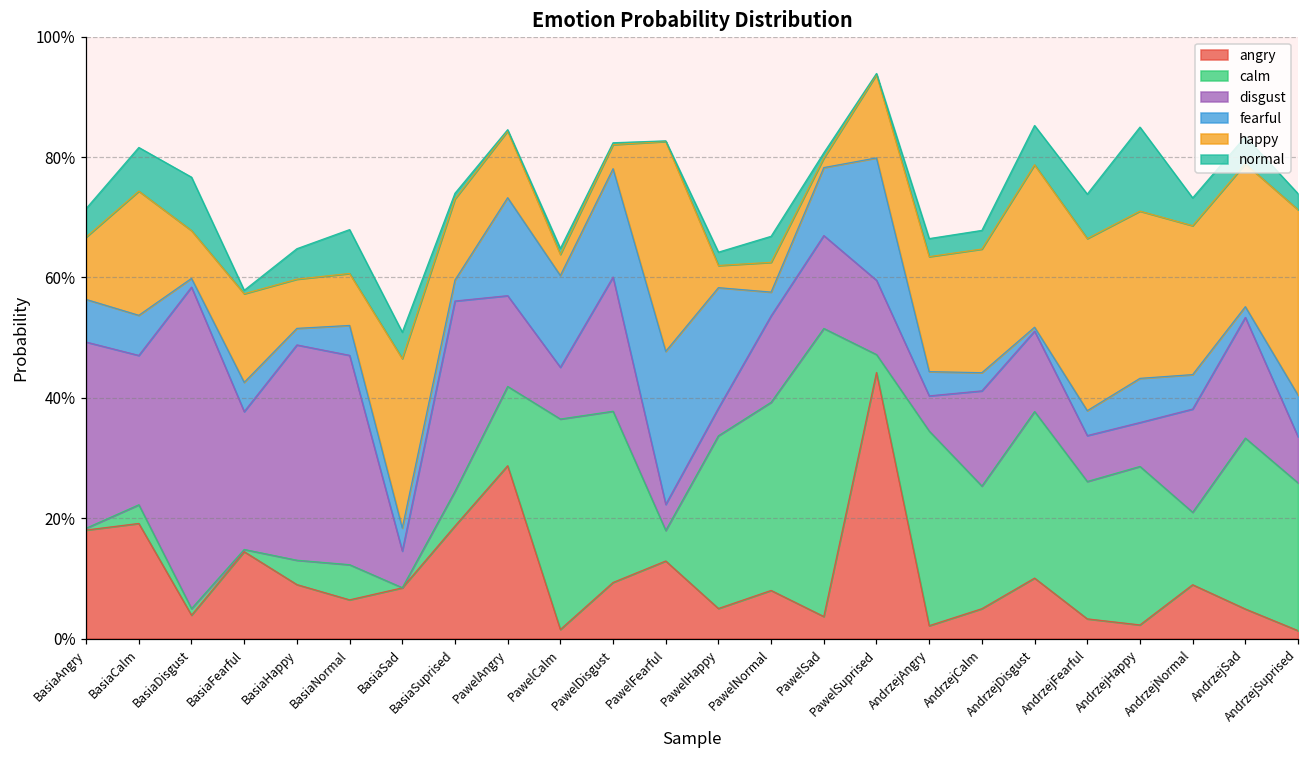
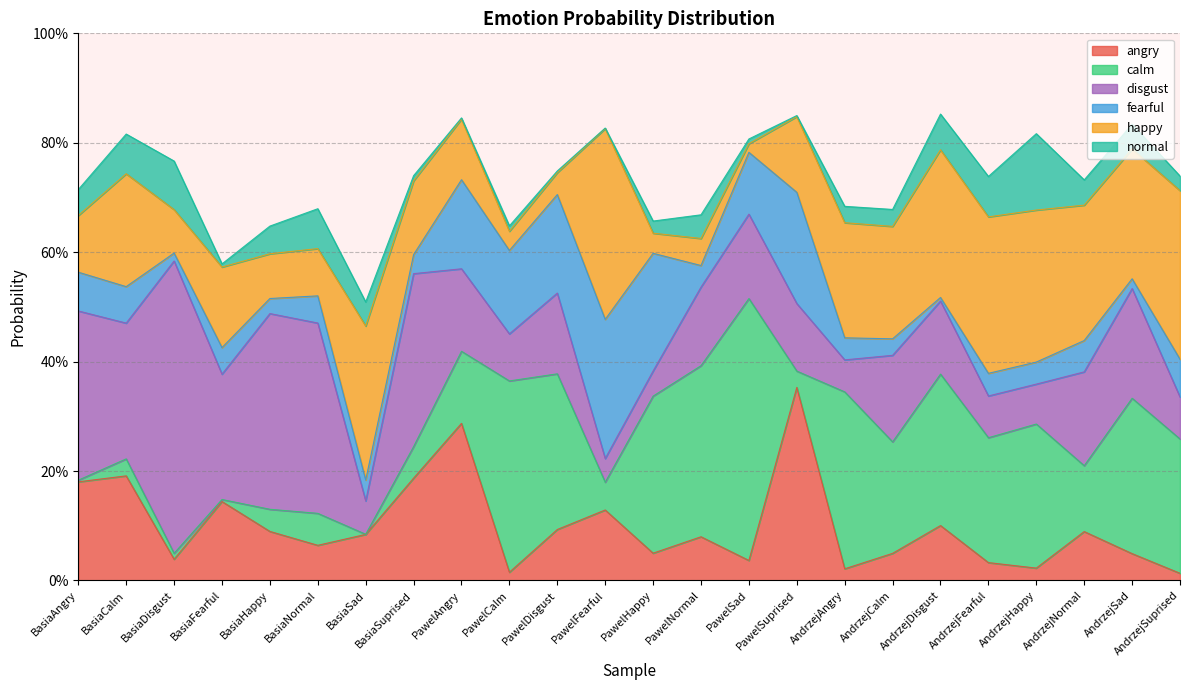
  {
    "angry": {
      "BasiaCalm": "19%",
      "BasiaDisgust": "4%",
      "BasiaHappy": "9%",
      "BasiaNormal": "6%",
      "BasiaSuprised": "19%",
      "PawelAngry": "29%",
      "PawelCalm": "1%",
      "PawelDisgust": "9%",
      "PawelFearful": "13%",
      "PawelHappy": "5%",
      "PawelNormal": "8%",
      "PawelSad": "4%",
-     "PawelSuprised": "44%",
+     "PawelSuprised": "35%",
      "AndrzejAngry": "2%",
      "AndrzejCalm": "5%",
      "AndrzejDisgust": "10%",
      "AndrzejFearful": "3%",
      "AndrzejHappy": "2%",
      "AndrzejNormal": "9%",
      "AndrzejSad": "5%",
      "AndrzejSuprised": "1%"
    },
    "disgust": {
      "BasiaAngry": "31%",
      "BasiaCalm": "25%",
      "BasiaDisgust": "53%",
      "BasiaFearful": "23%",
      "BasiaHappy": "36%",
      "BasiaNormal": "35%",
      "BasiaSad": "6%",
      "BasiaSuprised": "32%",
      "PawelAngry": "15%",
      "PawelCalm": "9%",
-     "PawelDisgust": "22%",
+     "PawelDisgust": "15%",
      "PawelFearful": "4%",
      "PawelHappy": "5%",
      "PawelNormal": "14%",
      "PawelSad": "15%",
      "PawelSuprised": "12%",
      "AndrzejAngry": "6%",
      "AndrzejCalm": "16%",
      "AndrzejDisgust": "13%",
      "AndrzejFearful": "8%",
      "AndrzejHappy": "7%",
      "AndrzejNormal": "17%",
      "AndrzejSad": "20%",
      "AndrzejSuprised": "8%"
    },
    "fearful": {
      "BasiaAngry": "7%",
      "BasiaCalm": "7%",
      "BasiaDisgust": "1%",
      "BasiaFearful": "5%",
      "BasiaHappy": "3%",
      "BasiaNormal": "5%",
      "BasiaSad": "4%",
      "BasiaSuprised": "3%",
      "PawelAngry": "16%",
      "PawelCalm": "15%",
      "PawelDisgust": "18%",
      "PawelFearful": "25%",
-     "PawelHappy": "20%",
+     "PawelHappy": "22%",
      "PawelNormal": "4%",
      "PawelSad": "11%",
      "PawelSuprised": "20%",
      "AndrzejAngry": "4%",
      "AndrzejCalm": "3%",
      "AndrzejDisgust": "1%",
      "AndrzejFearful": "4%",
-     "AndrzejHappy": "7%",
+     "AndrzejHappy": "4%",
      "AndrzejNormal": "6%",
      "AndrzejSad": "2%",
      "AndrzejSuprised": "7%"
    },
    "happy": {
      "BasiaAngry": "10%",
      "BasiaCalm": "21%",
      "BasiaDisgust": "8%",
      "BasiaFearful": "15%",
      "BasiaHappy": "8%",
      "BasiaNormal": "9%",
      "BasiaSad": "28%",
      "BasiaSuprised": "13%",
      "PawelCalm": "4%",
      "PawelHappy": "4%",
      "PawelNormal": "5%",
      "PawelSad": "2%",
-     "AndrzejAngry": "19%",
+     "AndrzejAngry": "21%",
      "AndrzejCalm": "21%",
      "AndrzejDisgust": "27%",
      "AndrzejFearful": "29%",
      "AndrzejHappy": "28%",
      "AndrzejNormal": "25%",
      "AndrzejSuprised": "31%"
    }
  }
